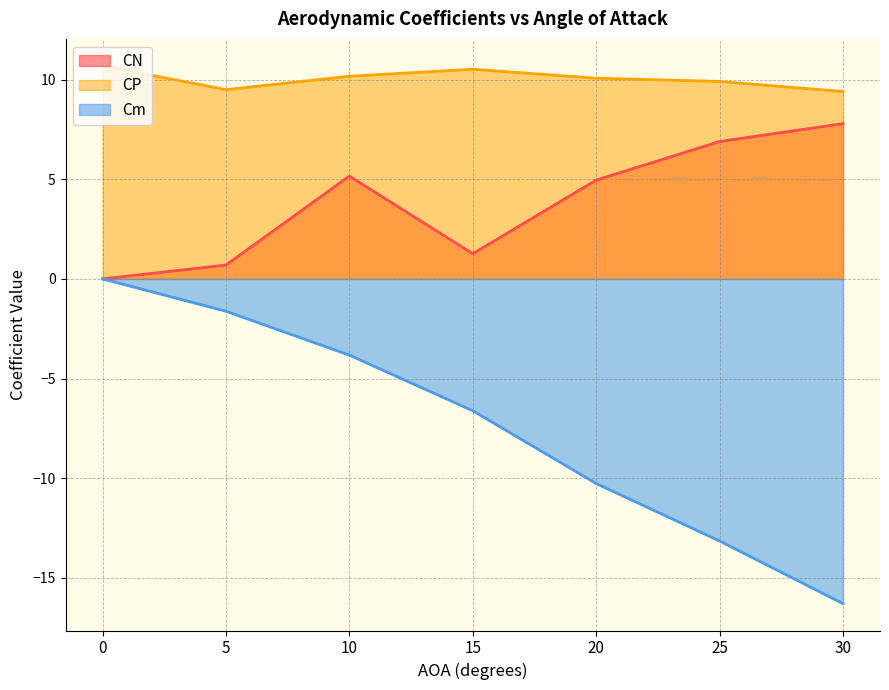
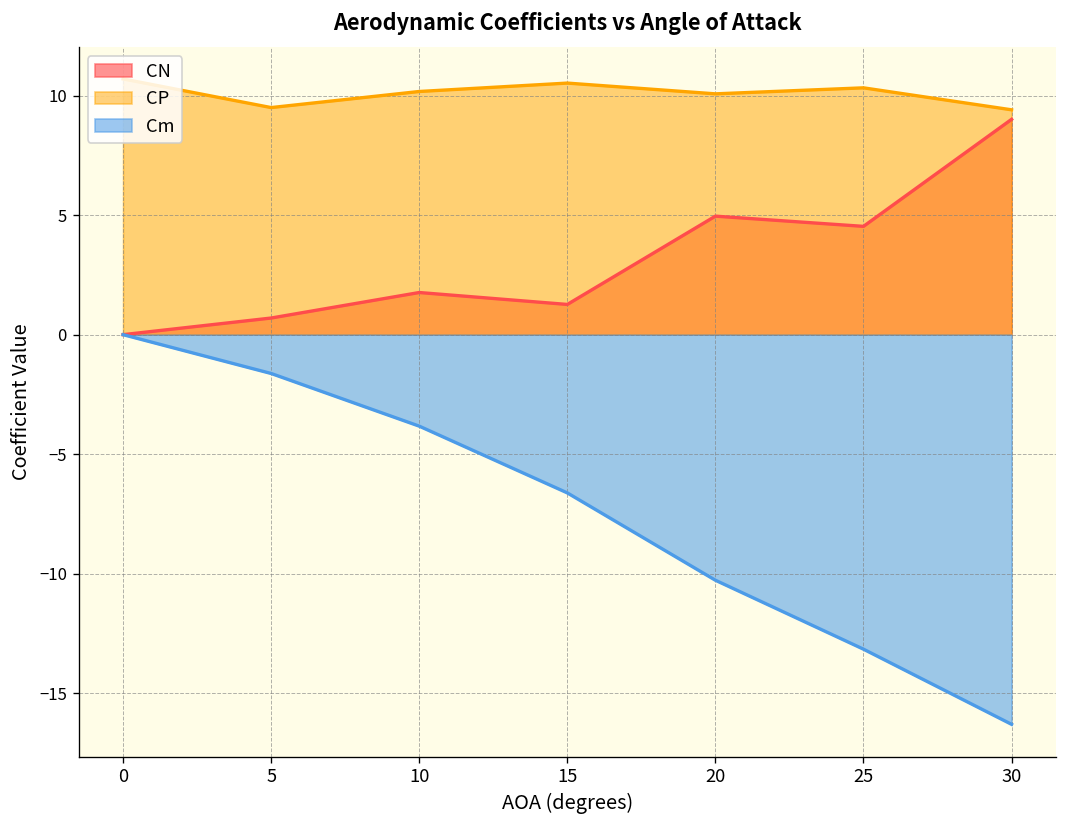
  {
    "CN": {
      "5": 0.7,
-     "10": 5.2,
+     "10": 1.8,
      "15": 1.3,
      "20": 5.0,
-     "25": 6.9,
-     "30": 7.8
+     "25": 4.5,
+     "30": 9.0
    },
    "CP": {
      "5": 9.5,
      "10": 10.2,
      "15": 10.5,
      "20": 10.1,
-     "25": 9.9,
+     "25": 10.3,
      "30": 9.4
    }
  }
